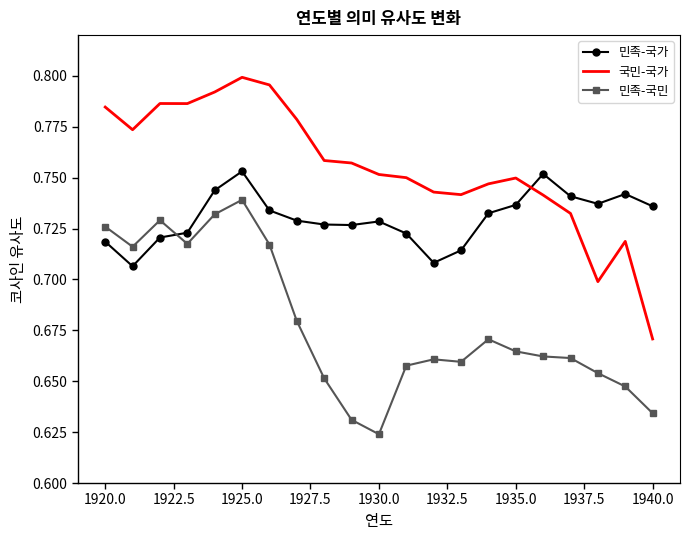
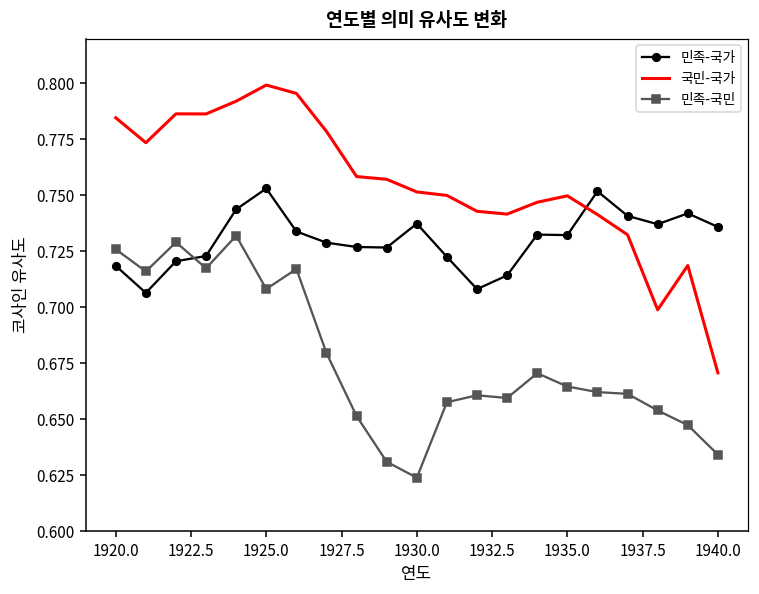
  {
    "민족-국가": {
      "1920.0": 0.719,
      "1925.0": 0.753,
-     "1930.0": 0.728,
-     "1935.0": 0.737,
+     "1930.0": 0.737,
+     "1935.0": 0.732,
      "1940.0": 0.736
    },
    "국민-국가": {
      "1920.0": 0.785,
      "1925.0": 0.799,
      "1930.0": 0.752,
      "1935.0": 0.750,
      "1940.0": 0.671
    },
    "민족-국민": {
      "1920.0": 0.726,
-     "1925.0": 0.739,
+     "1925.0": 0.708,
      "1930.0": 0.624,
      "1935.0": 0.665,
      "1940.0": 0.634
    }
  }
